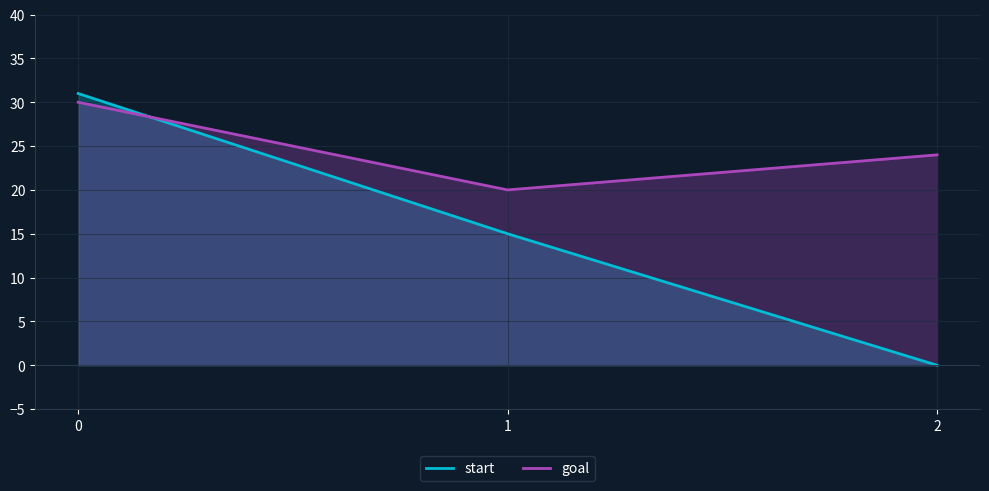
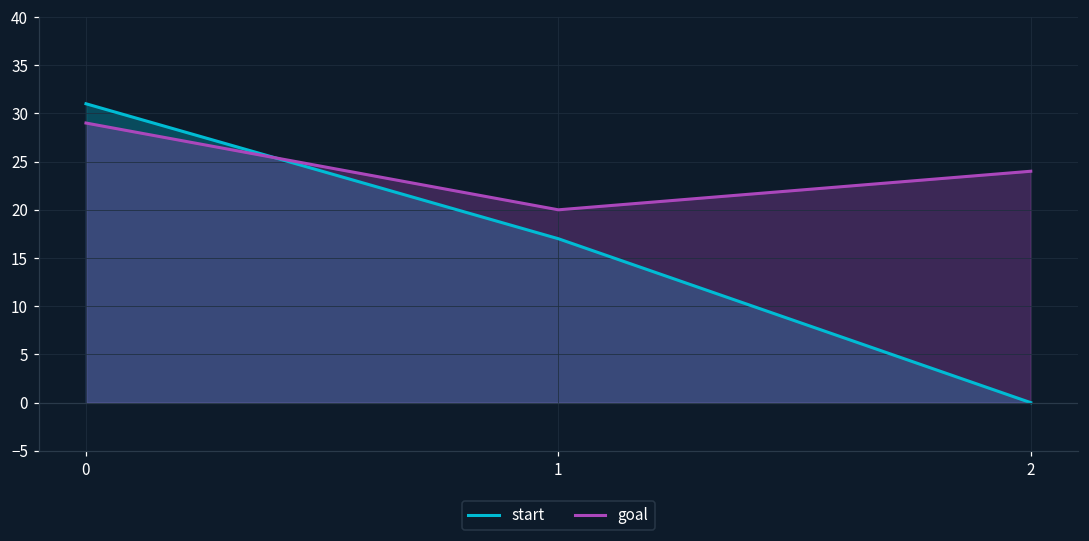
  {
    "start": {
      "0": 31,
-     "1": 15,
+     "1": 17,
      "2": 0
    },
    "goal": {
-     "0": 30,
+     "0": 29,
      "1": 20,
      "2": 24
    }
  }
